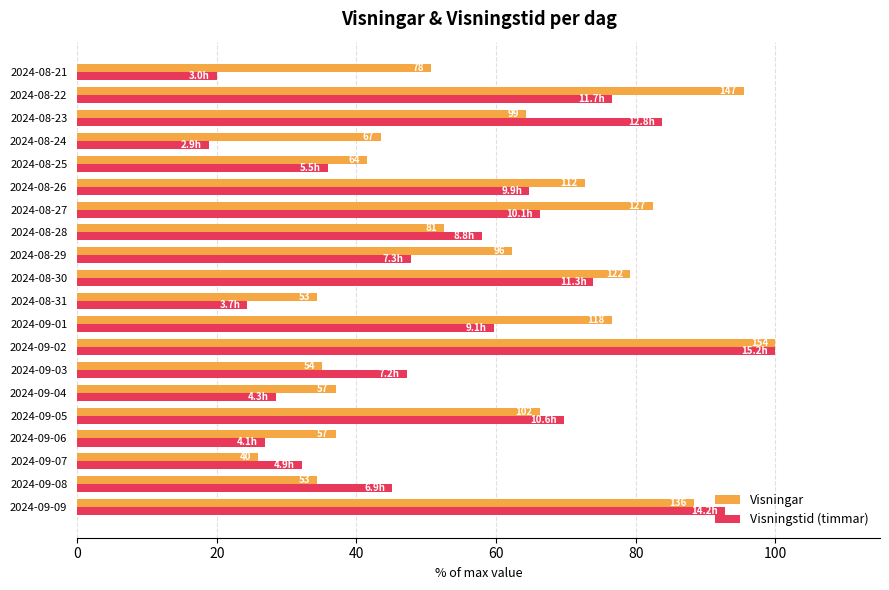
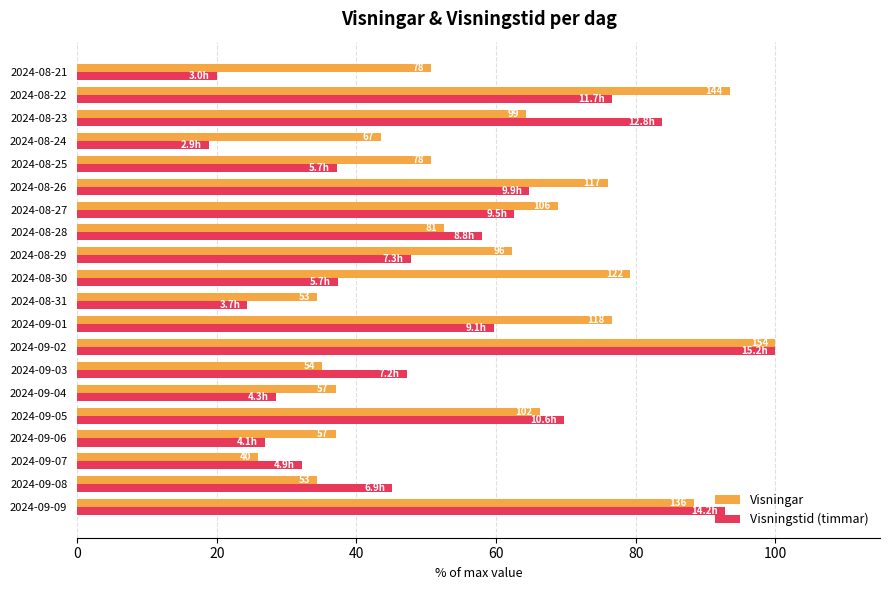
  {
    "Visningar": {
-     "2024-08-22": "147",
-     "2024-08-25": "64",
-     "2024-08-26": "112",
-     "2024-08-27": "127"
+     "2024-08-22": "144",
+     "2024-08-25": "78",
+     "2024-08-26": "117",
+     "2024-08-27": "106"
    },
    "Visningstid (timmar)": {
-     "2024-08-25": "5.5h",
-     "2024-08-27": "10.1h",
-     "2024-08-30": "11.3h"
+     "2024-08-25": "5.7h",
+     "2024-08-27": "9.5h",
+     "2024-08-30": "5.7h"
    }
  }
